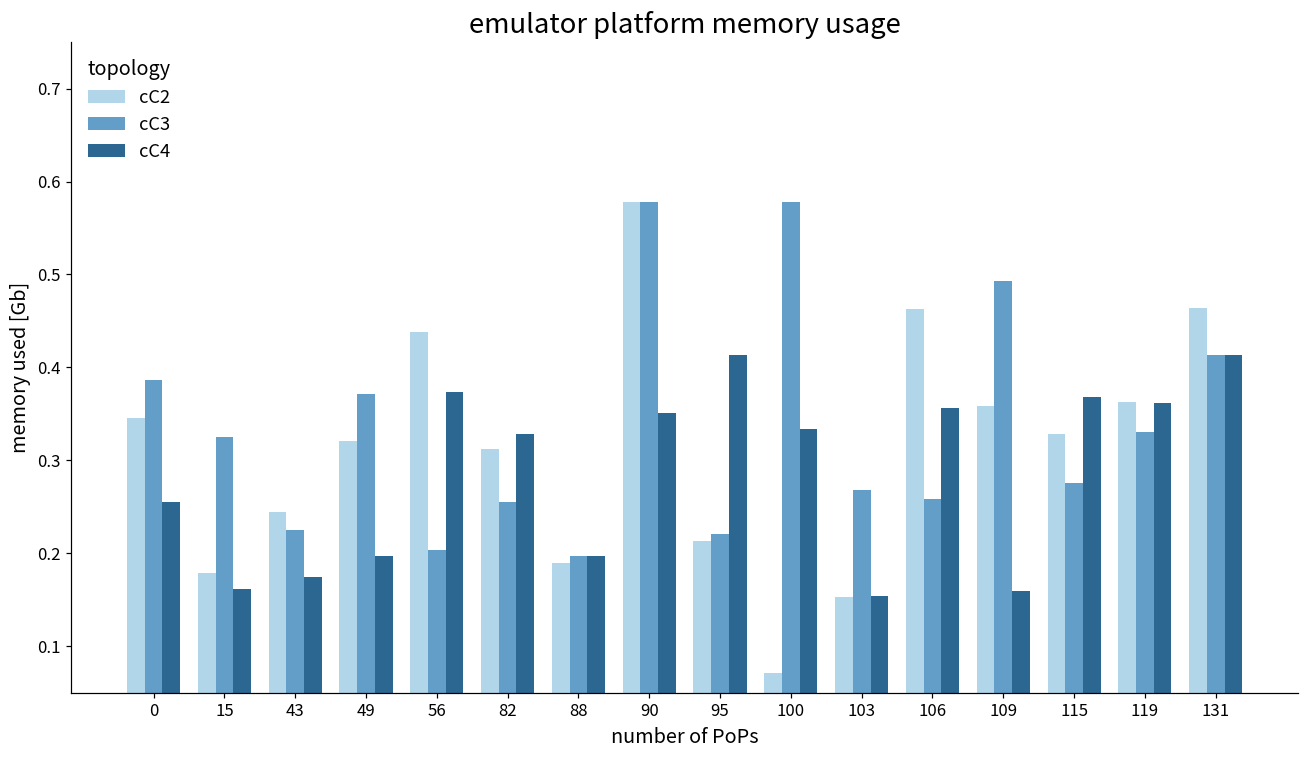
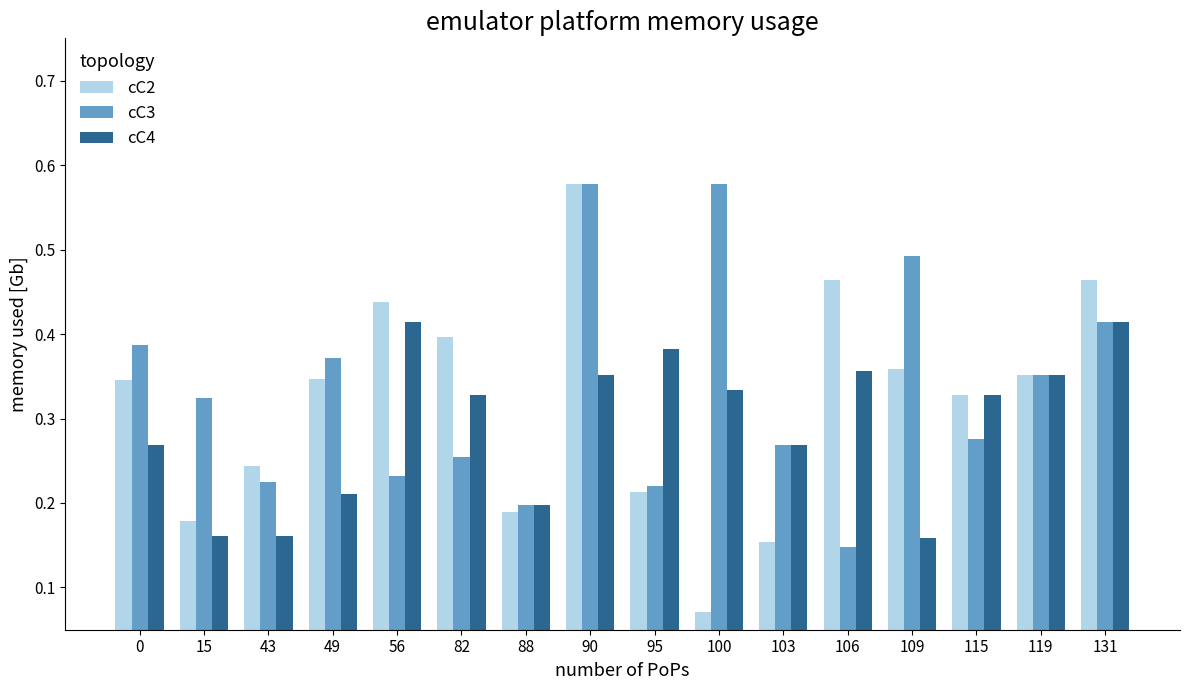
  {
    "cC2": {
      "0": 0.35,
      "15": 0.18,
      "43": 0.24,
-     "49": 0.32,
+     "49": 0.35,
      "56": 0.44,
-     "82": 0.31,
+     "82": 0.40,
      "88": 0.19,
      "90": 0.58,
      "95": 0.21,
      "100": 0.07,
      "103": 0.15,
      "106": 0.46,
      "109": 0.36,
      "115": 0.33,
-     "119": 0.36,
+     "119": 0.35,
      "131": 0.46
    },
    "cC3": {
      "0": 0.39,
      "15": 0.32,
      "43": 0.23,
      "49": 0.37,
-     "56": 0.20,
+     "56": 0.23,
      "82": 0.26,
      "88": 0.20,
      "90": 0.58,
      "95": 0.22,
      "100": 0.58,
      "103": 0.27,
-     "106": 0.26,
+     "106": 0.15,
      "109": 0.49,
      "115": 0.28,
-     "119": 0.33,
+     "119": 0.35,
      "131": 0.41
    },
    "cC4": {
-     "0": 0.26,
+     "0": 0.27,
      "15": 0.16,
-     "43": 0.17,
-     "49": 0.20,
-     "56": 0.37,
+     "43": 0.16,
+     "49": 0.21,
+     "56": 0.41,
      "82": 0.33,
      "88": 0.20,
      "90": 0.35,
-     "95": 0.41,
+     "95": 0.38,
      "100": 0.33,
-     "103": 0.15,
+     "103": 0.27,
      "106": 0.36,
      "109": 0.16,
-     "115": 0.37,
-     "119": 0.36,
+     "115": 0.33,
+     "119": 0.35,
      "131": 0.41
    }
  }
